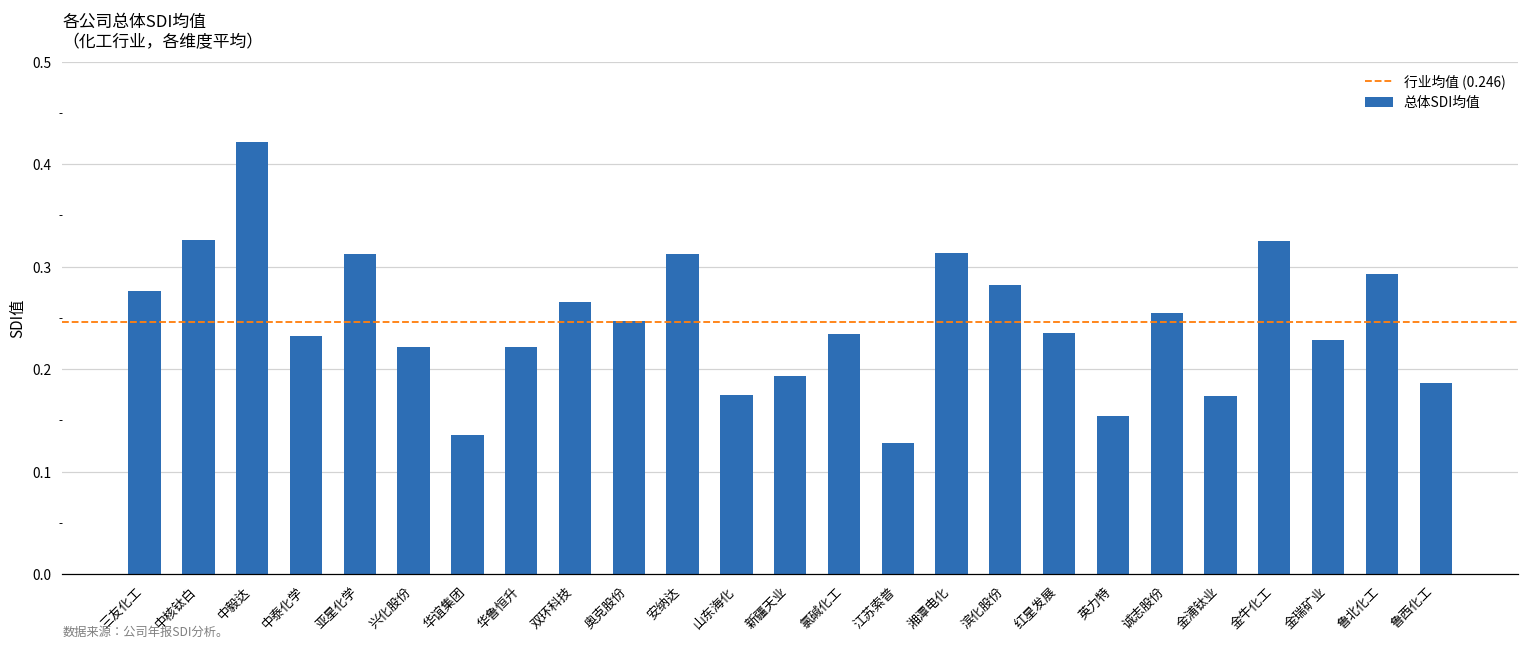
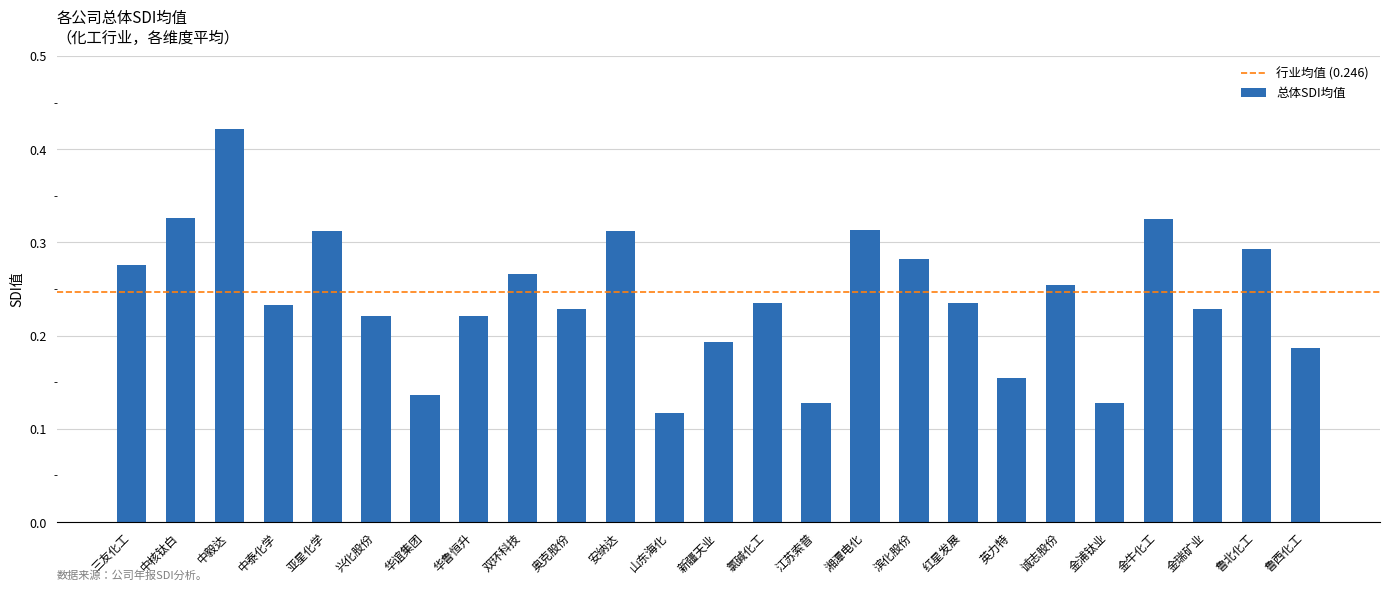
  {
    "三友化工": 0.28,
    "中核钛白": 0.33,
    "中毅达": 0.42,
    "中泰化学": 0.23,
    "亚星化学": 0.31,
    "兴化股份": 0.22,
    "华谊集团": 0.14,
    "华鲁恒升": 0.22,
    "双环科技": 0.27,
-   "奥克股份": 0.25,
+   "奥克股份": 0.23,
    "安纳达": 0.31,
-   "山东海化": 0.17,
+   "山东海化": 0.12,
    "新疆天业": 0.19,
    "氯碱化工": 0.23,
    "江苏索普": 0.13,
    "湘潭电化": 0.31,
    "滨化股份": 0.28,
    "红星发展": 0.23,
    "英力特": 0.15,
    "诚志股份": 0.25,
-   "金浦钛业": 0.17,
+   "金浦钛业": 0.13,
    "金牛化工": 0.33,
    "金瑞矿业": 0.23,
    "鲁北化工": 0.29,
    "鲁西化工": 0.19
  }
